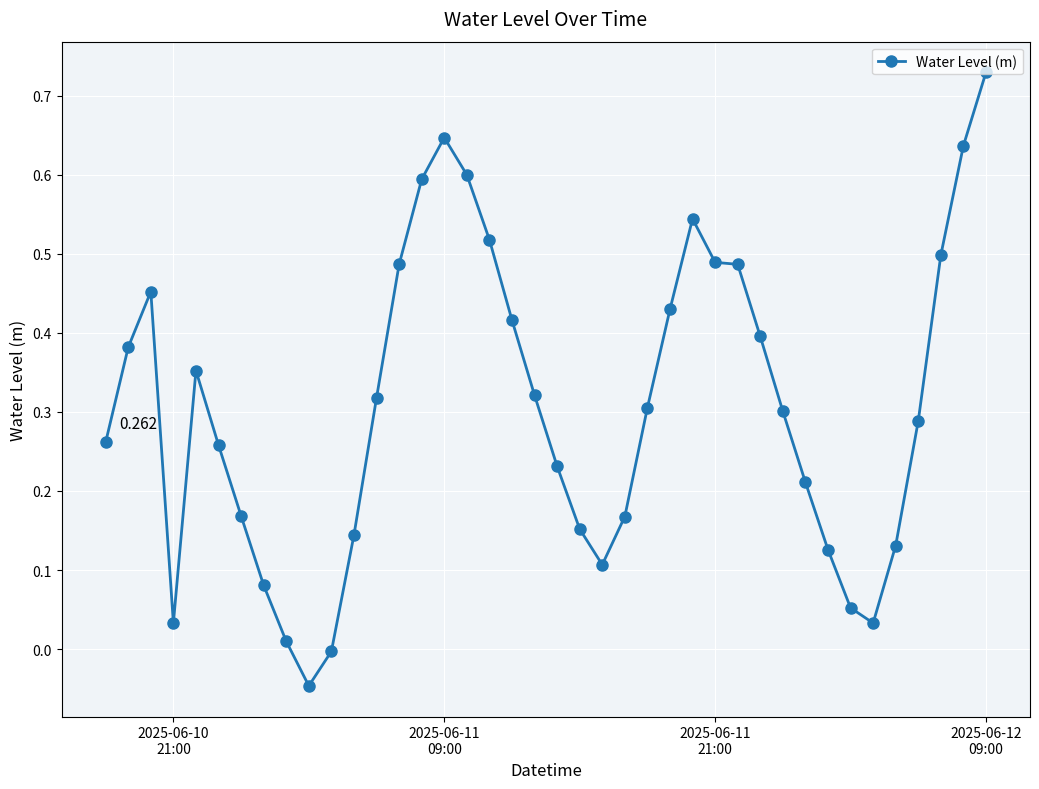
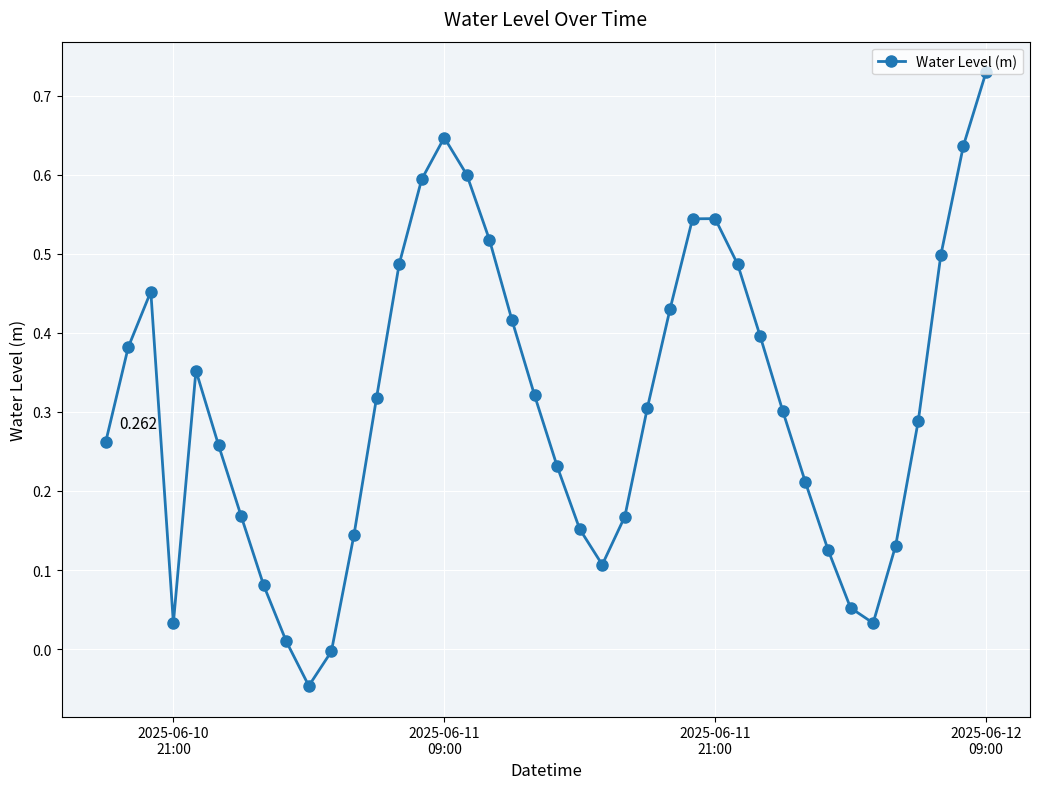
  {
    "2025-06-10 21:00": 0.03,
    "2025-06-11 09:00": 0.65,
-   "2025-06-11 21:00": 0.49
+   "2025-06-11 21:00": 0.54
  }
